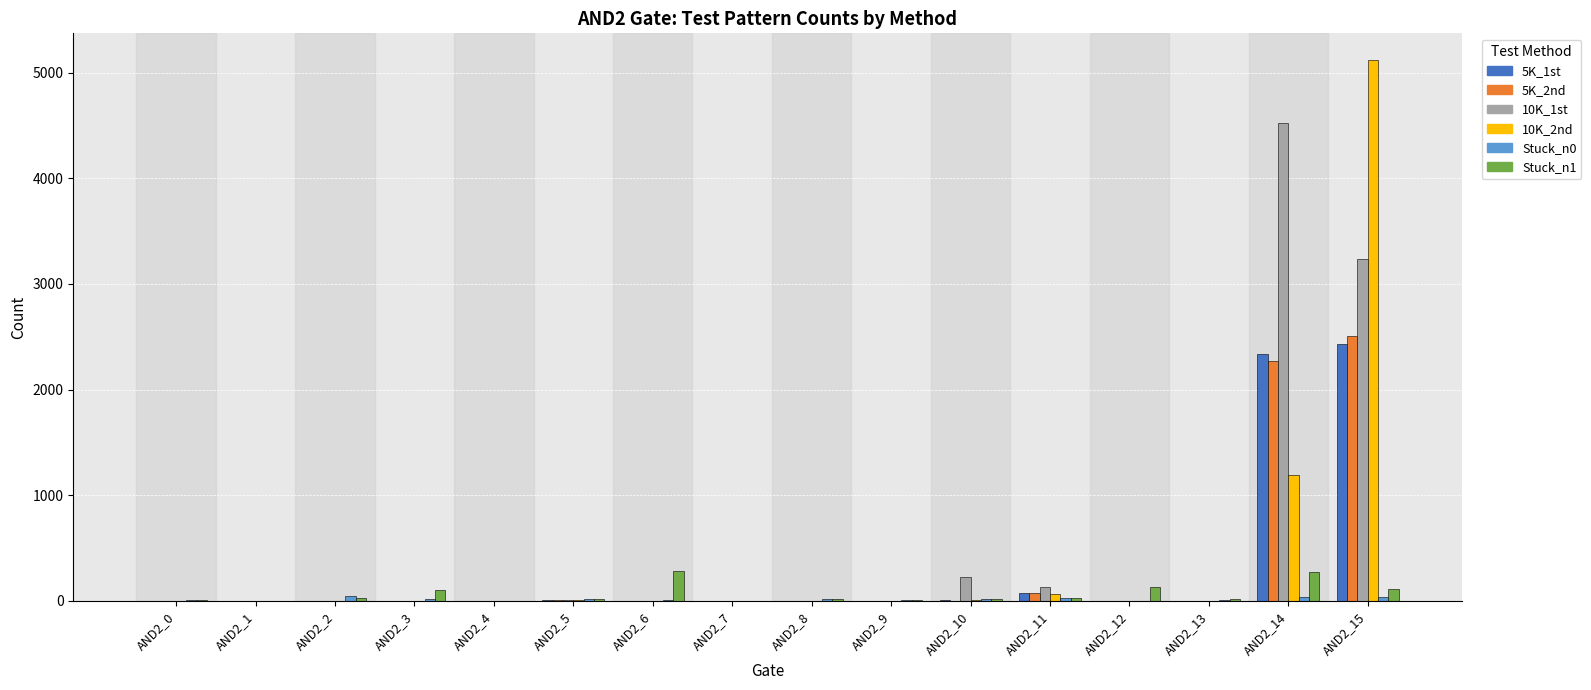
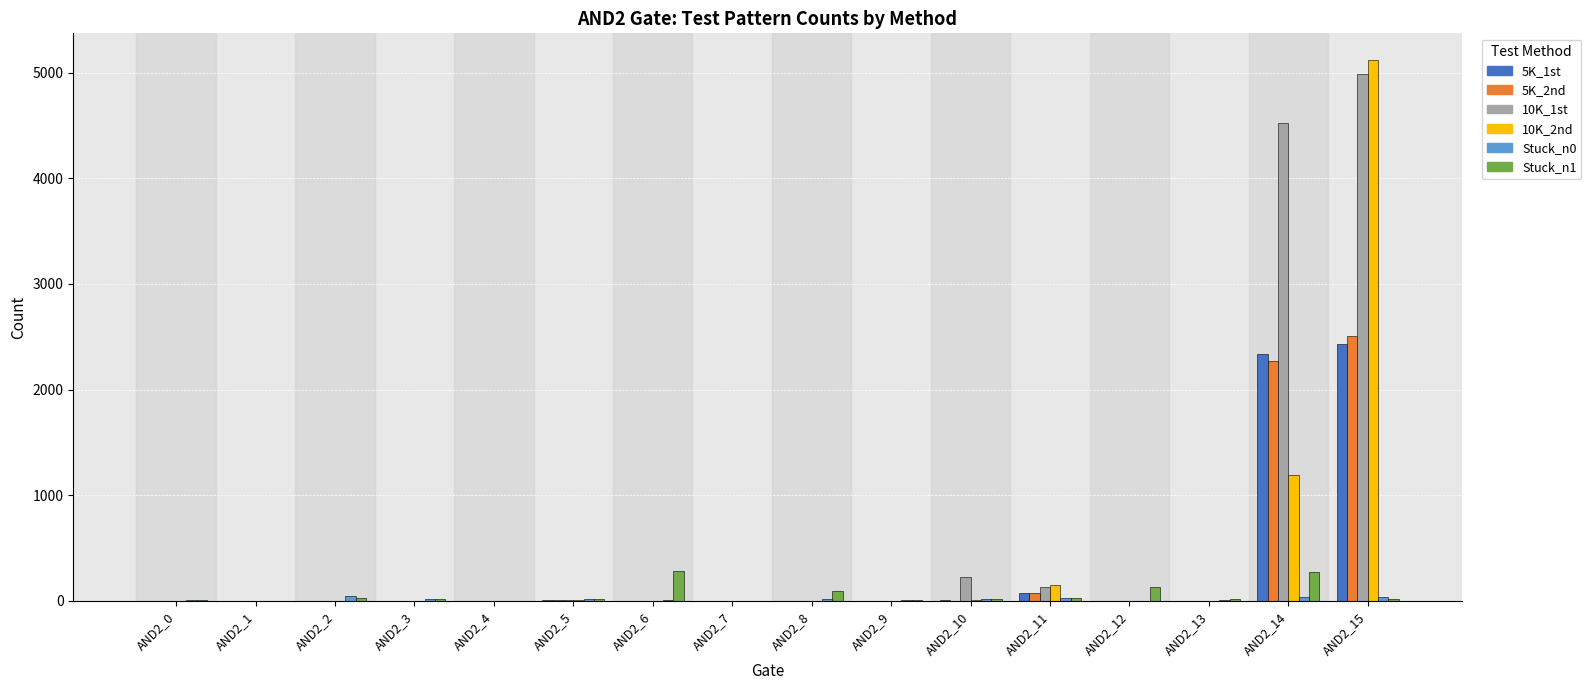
  {
    "5K_2nd": {
      "AND2_0": 0,
      "AND2_1": 0,
      "AND2_2": 0,
      "AND2_3": 0,
      "AND2_4": 0,
      "AND2_6": 0,
      "AND2_7": 0,
      "AND2_8": 0,
      "AND2_9": 0,
      "AND2_11": 80,
      "AND2_12": 0,
      "AND2_13": 0,
      "AND2_14": 2270,
      "AND2_15": 2510
    },
    "10K_1st": {
      "AND2_0": 0,
      "AND2_1": 0,
      "AND2_2": 0,
      "AND2_3": 0,
      "AND2_4": 0,
      "AND2_6": 0,
      "AND2_7": 0,
      "AND2_8": 0,
      "AND2_9": 0,
      "AND2_10": 230,
      "AND2_11": 130,
      "AND2_12": 0,
      "AND2_13": 0,
      "AND2_14": 4520,
-     "AND2_15": 3240
+     "AND2_15": 4990
    },
    "10K_2nd": {
      "AND2_0": 0,
      "AND2_1": 0,
      "AND2_2": 0,
      "AND2_3": 0,
      "AND2_4": 0,
      "AND2_6": 0,
      "AND2_7": 0,
      "AND2_8": 0,
      "AND2_9": 0,
-     "AND2_11": 70,
+     "AND2_11": 150,
      "AND2_12": 0,
      "AND2_13": 0,
      "AND2_14": 1190,
      "AND2_15": 5120
    },
    "Stuck_n1": {
      "AND2_1": 0,
      "AND2_2": 30,
-     "AND2_3": 100,
+     "AND2_3": 20,
      "AND2_4": 0,
      "AND2_6": 290,
      "AND2_7": 0,
-     "AND2_8": 20,
+     "AND2_8": 90,
      "AND2_11": 30,
      "AND2_12": 140,
      "AND2_14": 280,
-     "AND2_15": 110
+     "AND2_15": 20
    }
  }
